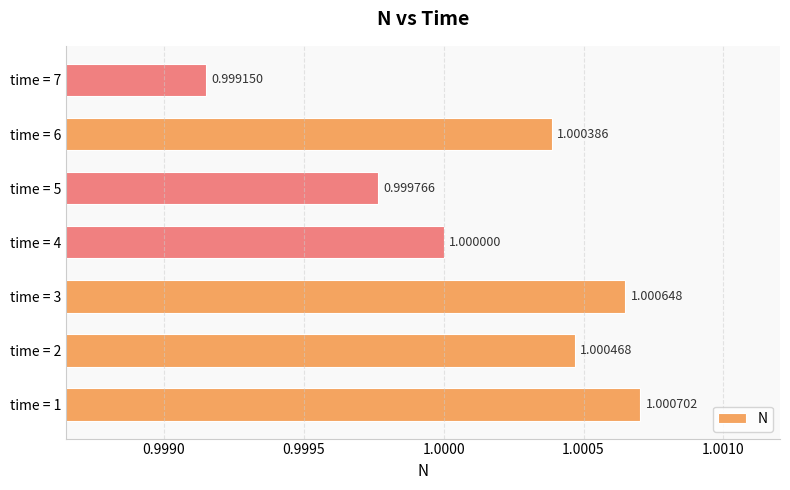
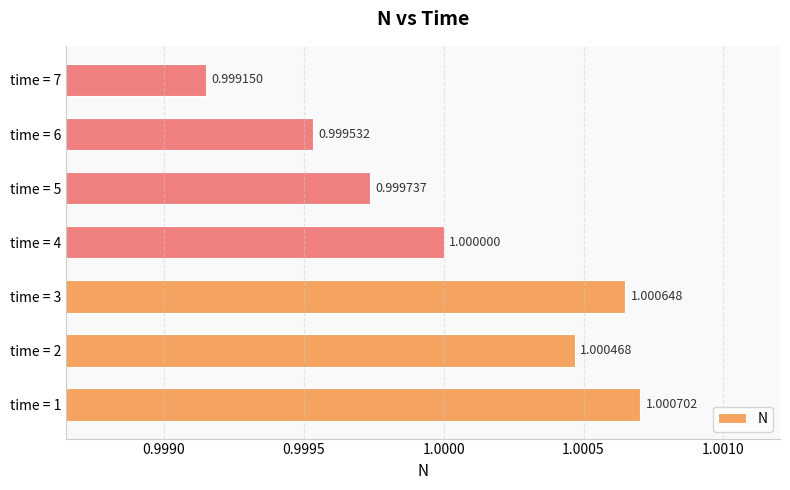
  {
    "time = 7": 0.999150,
-   "time = 6": 1.000386,
-   "time = 5": 0.999766,
+   "time = 6": 0.999532,
+   "time = 5": 0.999737,
    "time = 4": 1.000000,
    "time = 3": 1.000648,
    "time = 2": 1.000468,
    "time = 1": 1.000702
  }
